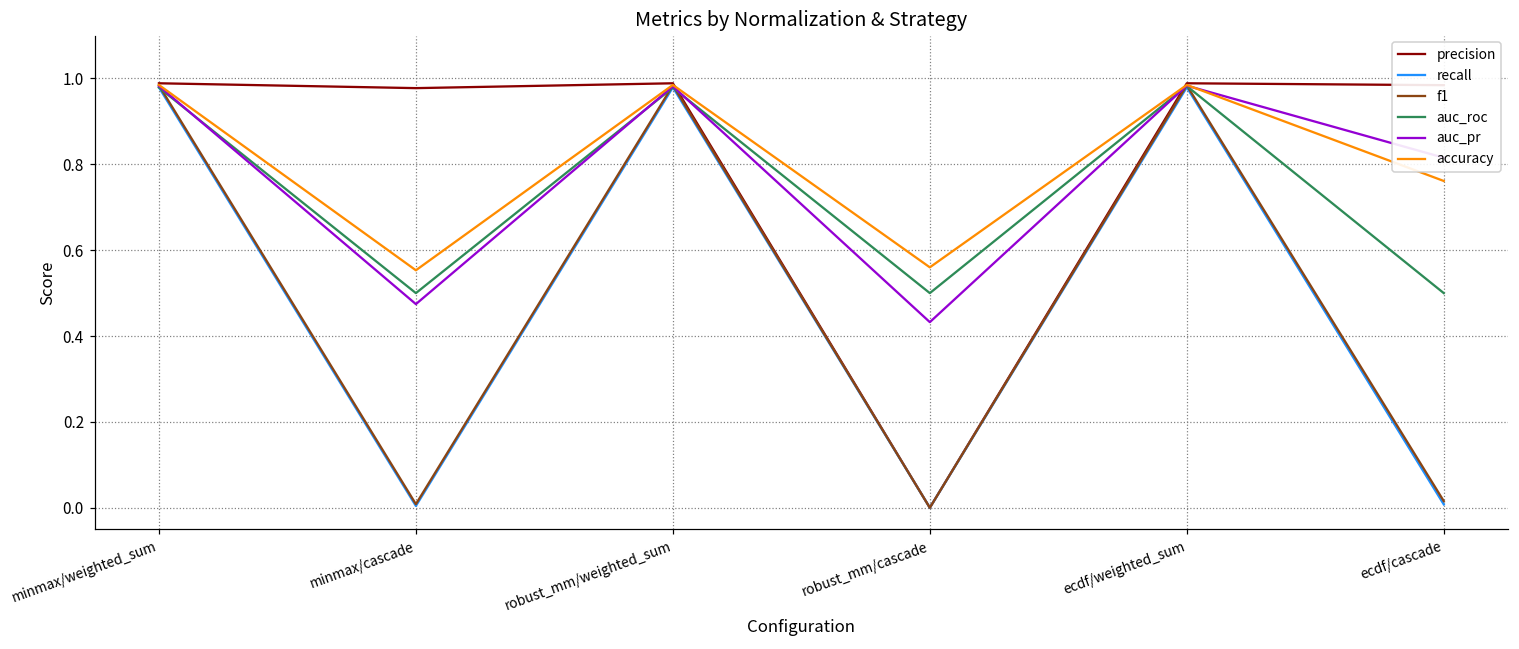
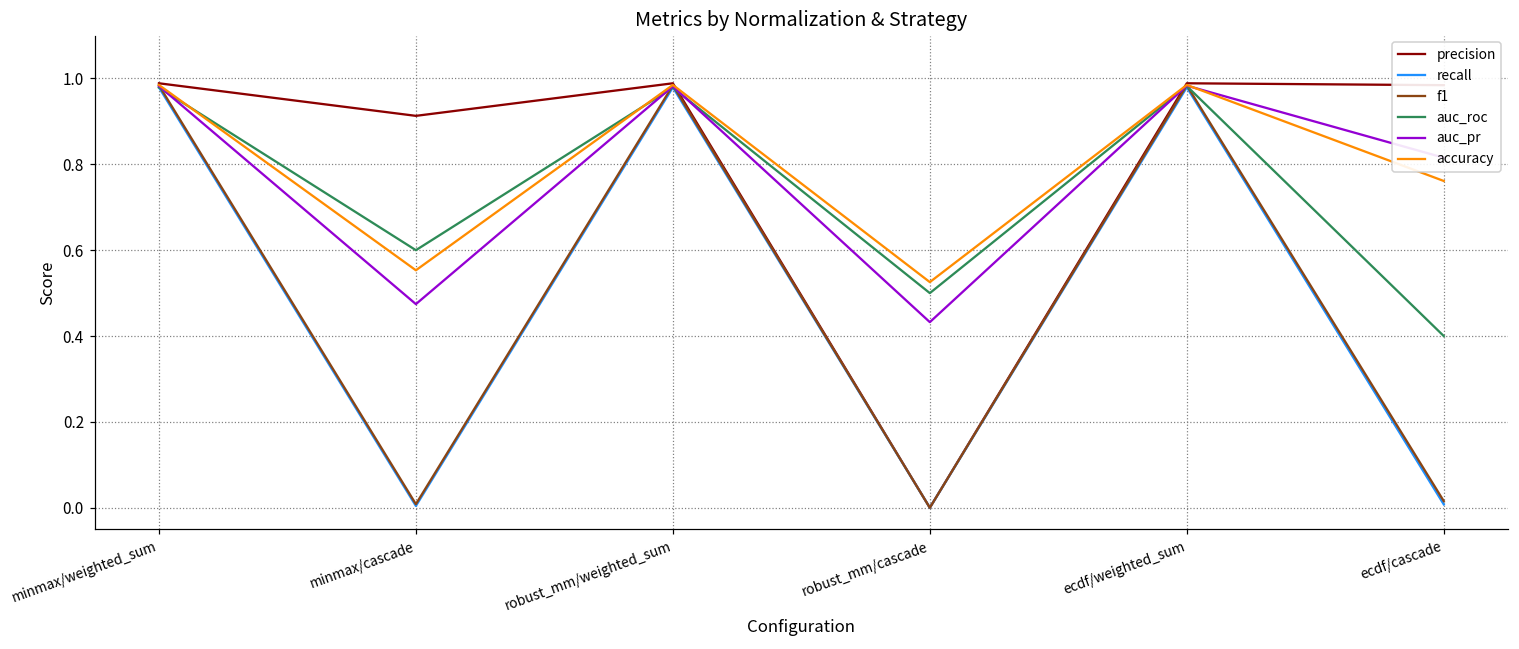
  {
    "precision": {
-     "minmax/cascade": 0.98
+     "minmax/cascade": 0.91
    },
    "recall": {
      "ecdf/cascade": 0.01
    },
    "f1": {
      "ecdf/cascade": 0.02
    },
    "auc_roc": {
-     "minmax/cascade": 0.5,
+     "minmax/cascade": 0.6,
      "robust_mm/cascade": 0.5,
-     "ecdf/cascade": 0.5
+     "ecdf/cascade": 0.4
    },
    "auc_pr": {
      "minmax/cascade": 0.47,
      "robust_mm/cascade": 0.43
    },
    "accuracy": {
      "minmax/cascade": 0.55,
-     "robust_mm/cascade": 0.56,
+     "robust_mm/cascade": 0.53,
      "ecdf/cascade": 0.76
    }
  }
